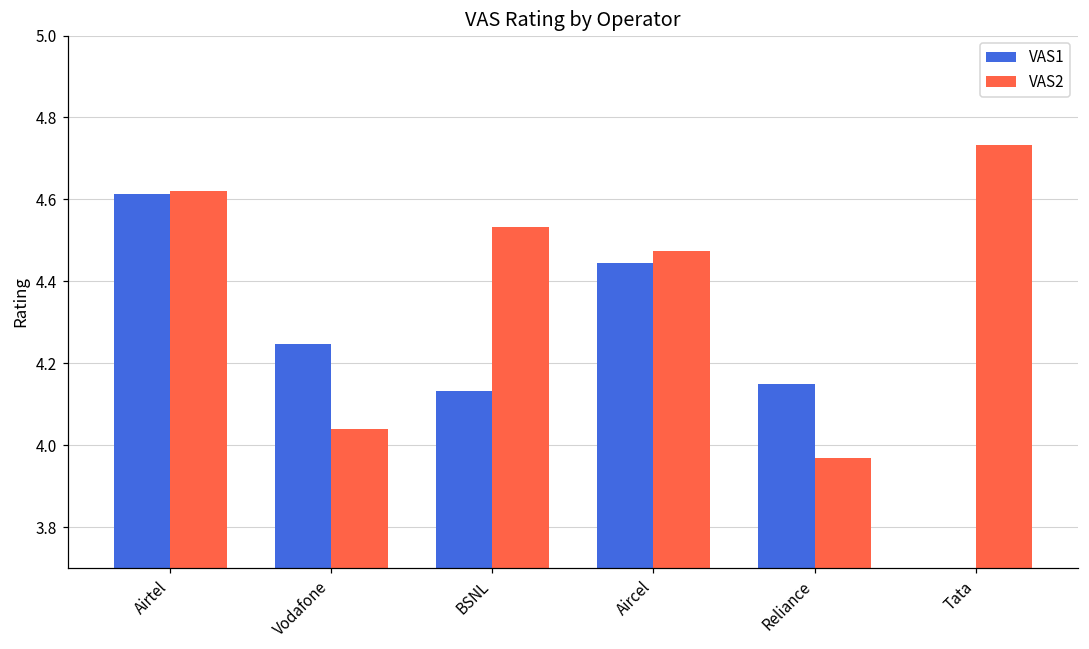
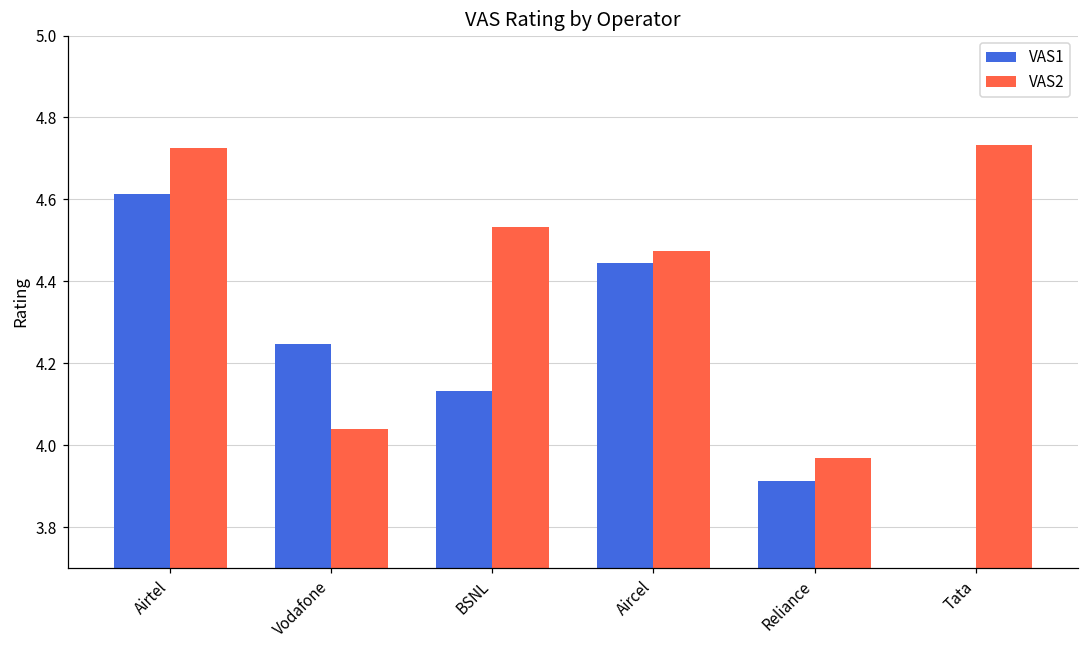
  {
    "VAS1": {
      "Airtel": 4.61,
      "Vodafone": 4.25,
      "BSNL": 4.13,
      "Aircel": 4.45,
-     "Reliance": 4.15
+     "Reliance": 3.91
    },
    "VAS2": {
-     "Airtel": 4.62,
+     "Airtel": 4.72,
      "Vodafone": 4.04,
      "BSNL": 4.53,
      "Aircel": 4.47,
      "Reliance": 3.97,
      "Tata": 4.73
    }
  }
